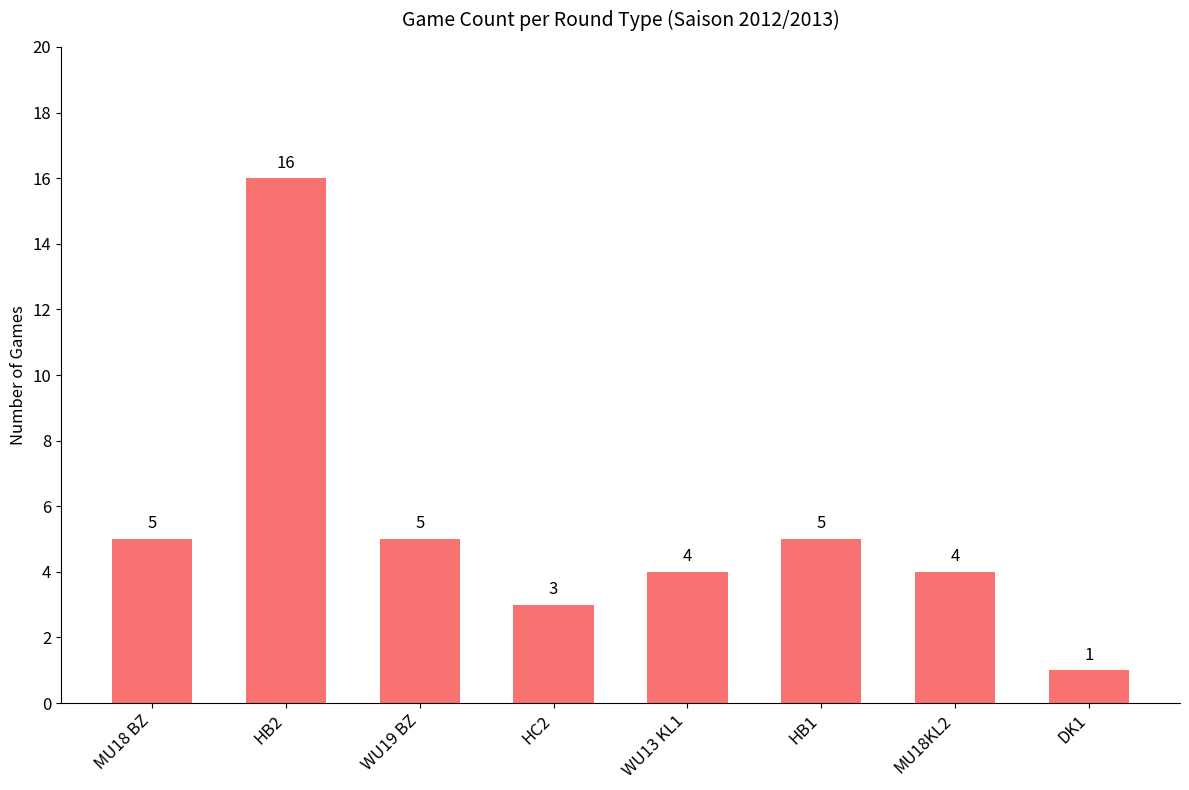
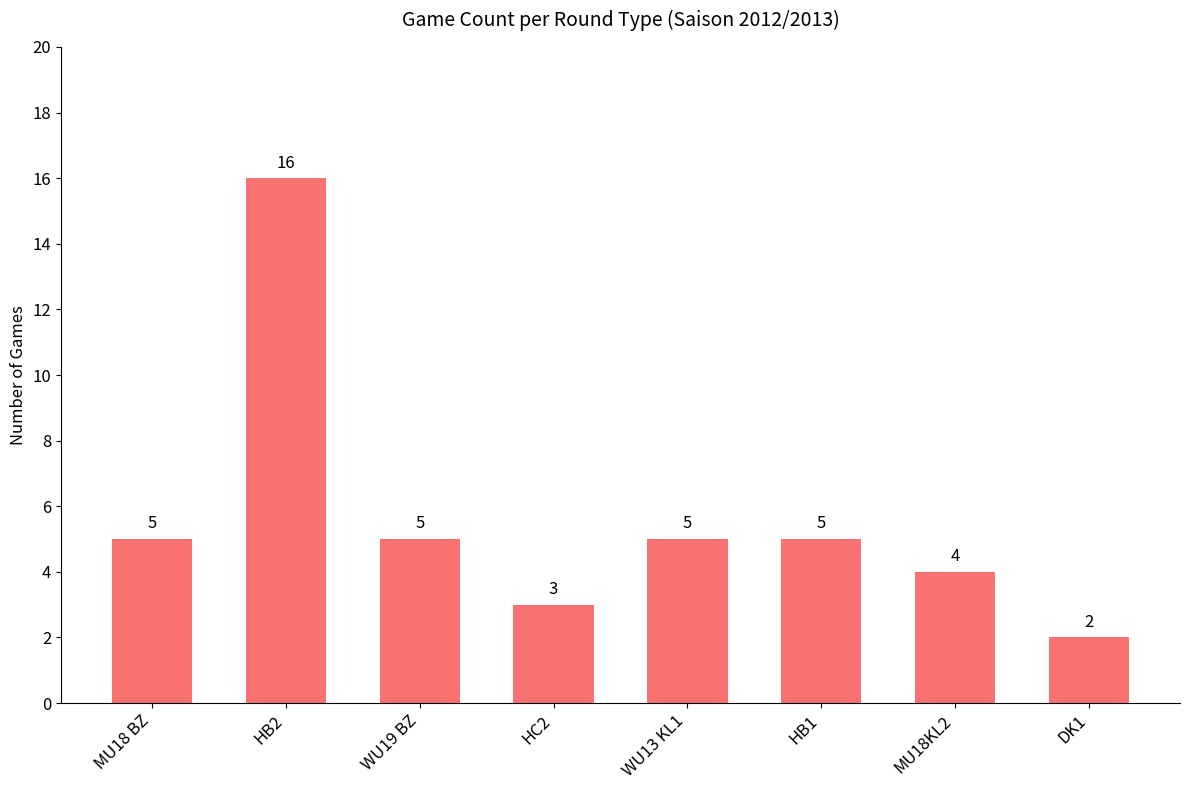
  {
    "MU18 BZ": 5,
    "HB2": 16,
    "WU19 BZ": 5,
    "HC2": 3,
-   "WU13 KL1": 4,
+   "WU13 KL1": 5,
    "HB1": 5,
    "MU18KL2": 4,
-   "DK1": 1
+   "DK1": 2
  }
